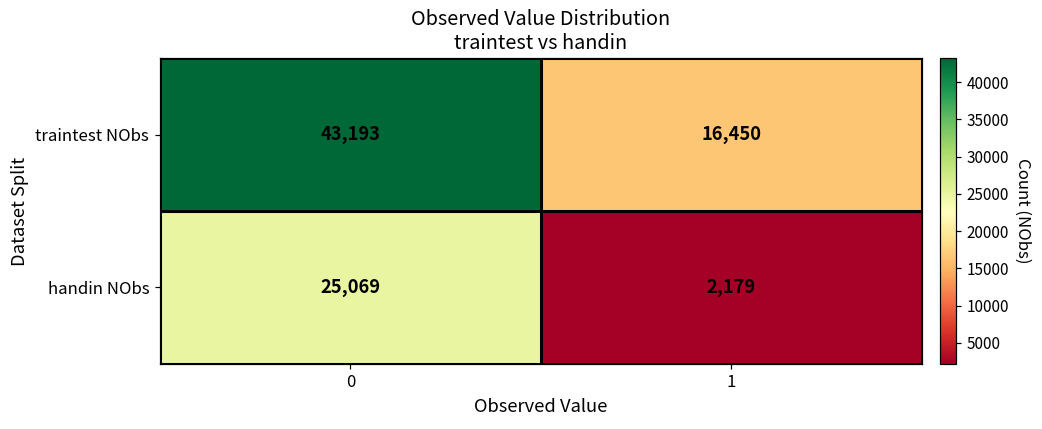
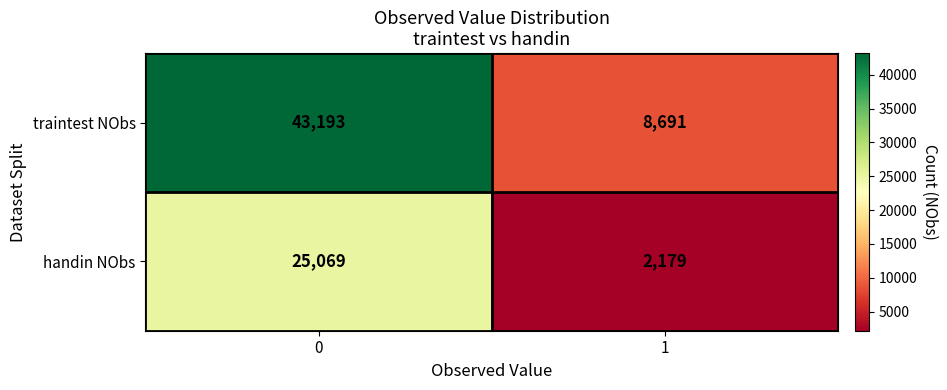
  {
    "traintest NObs": {
      "0": "43,193",
-     "1": "16,450"
+     "1": "8,691"
    },
    "handin NObs": {
      "0": "25,069",
      "1": "2,179"
    }
  }
